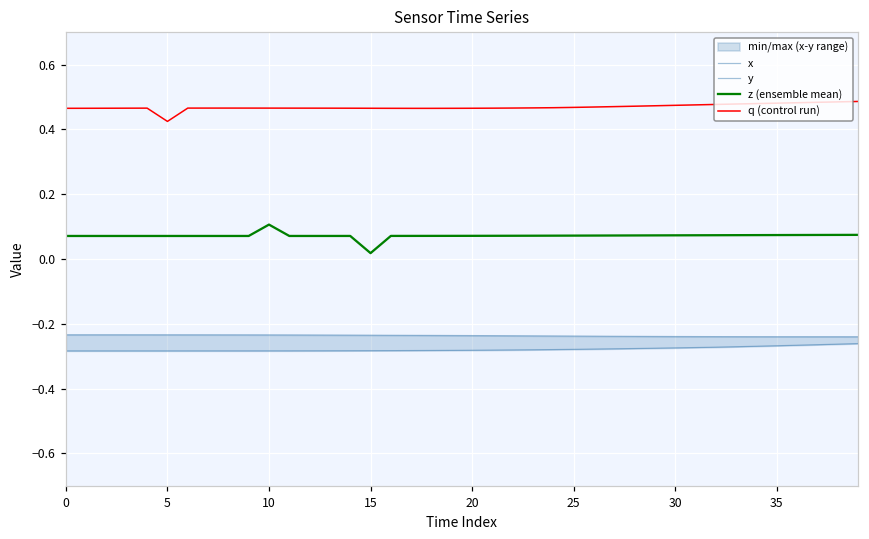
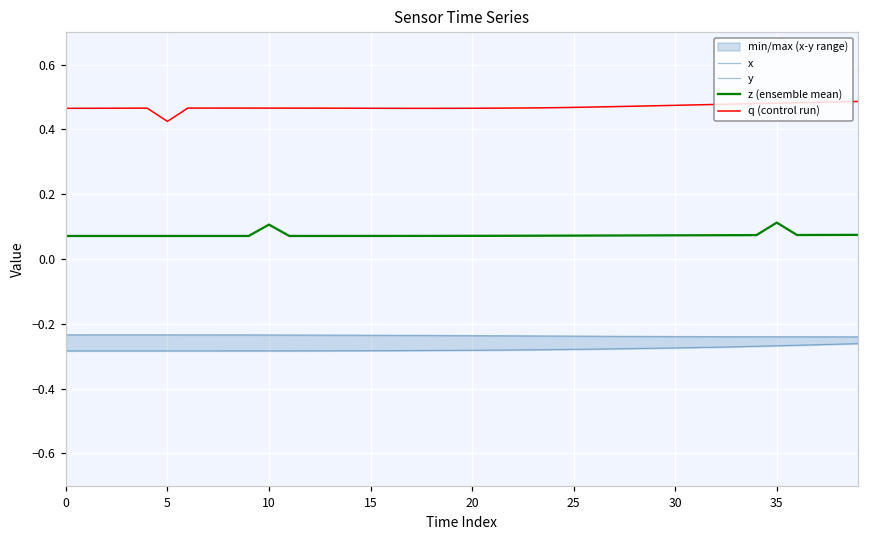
  {
    "z (ensemble mean)": {
      "0": 0.07,
      "5": 0.07,
      "10": 0.11,
-     "15": 0.02,
+     "15": 0.07,
      "20": 0.07,
      "25": 0.07,
      "30": 0.07,
-     "35": 0.07
+     "35": 0.11
    },
    "q (control run)": {
      "0": 0.47,
      "5": 0.42,
      "10": 0.47,
      "15": 0.47,
      "20": 0.47,
      "25": 0.47,
      "30": 0.47
    }
  }
